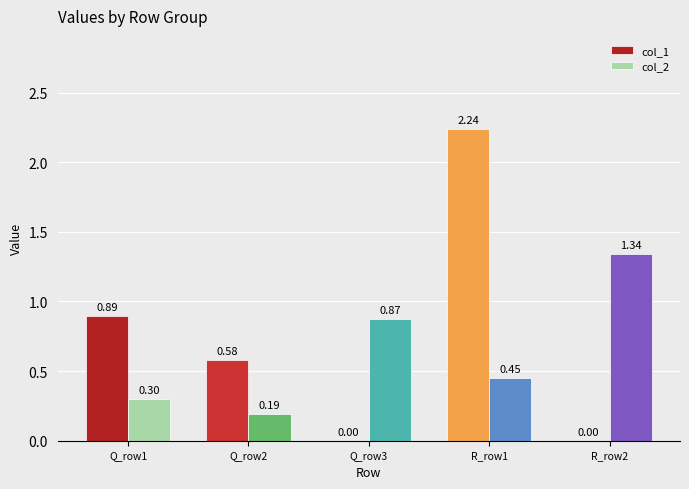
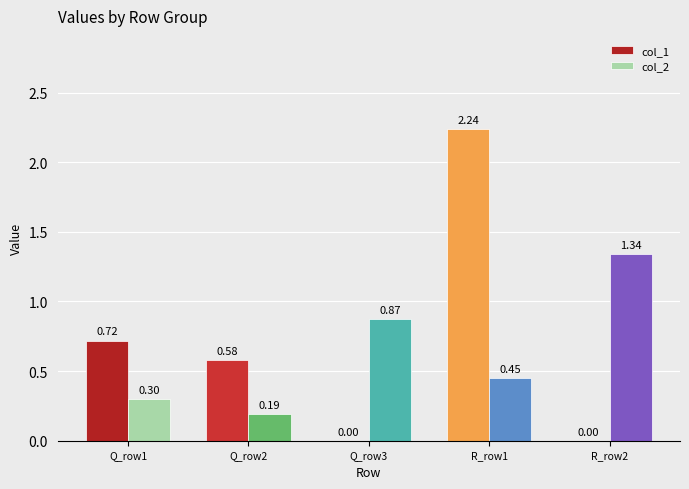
  {
    "col_1": {
-     "Q_row1": 0.89,
+     "Q_row1": 0.72,
      "Q_row2": 0.58,
      "Q_row3": 0.00,
      "R_row1": 2.24,
      "R_row2": 0.00
    },
    "col_2": {
      "Q_row1": 0.30,
      "Q_row2": 0.19,
      "Q_row3": 0.87,
      "R_row1": 0.45,
      "R_row2": 1.34
    }
  }
